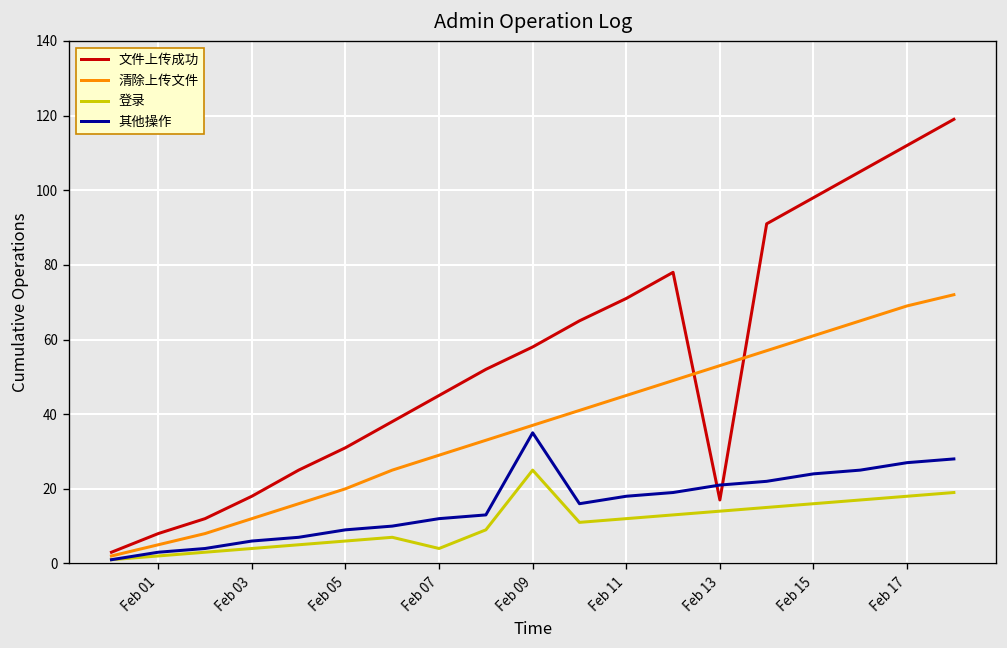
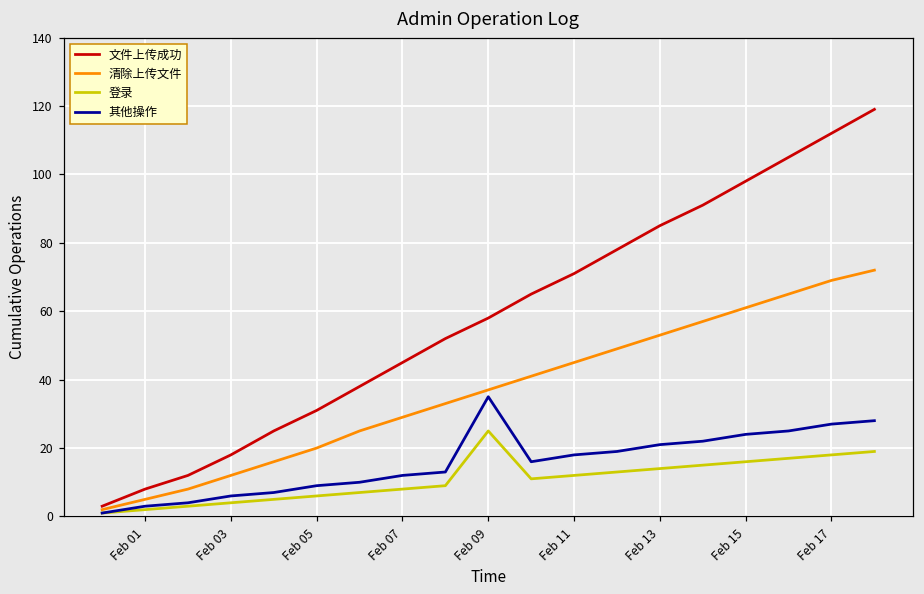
  {
    "文件上传成功": {
      "Feb 01": 8,
      "Feb 03": 18,
      "Feb 05": 31,
      "Feb 07": 45,
      "Feb 09": 58,
      "Feb 11": 71,
-     "Feb 13": 17,
+     "Feb 13": 85,
      "Feb 15": 98,
      "Feb 17": 112
    },
    "清除上传文件": {
      "Feb 01": 5,
      "Feb 03": 12,
      "Feb 05": 20,
      "Feb 07": 29,
      "Feb 09": 37,
      "Feb 11": 45,
      "Feb 13": 53,
      "Feb 15": 61,
      "Feb 17": 69
    },
    "登录": {
      "Feb 01": 2,
      "Feb 03": 4,
      "Feb 05": 6,
-     "Feb 07": 4,
+     "Feb 07": 8,
      "Feb 09": 25,
      "Feb 11": 12,
      "Feb 13": 14,
      "Feb 15": 16,
      "Feb 17": 18
    },
    "其他操作": {
      "Feb 01": 3,
      "Feb 03": 6,
      "Feb 05": 9,
      "Feb 07": 12,
      "Feb 09": 35,
      "Feb 11": 18,
      "Feb 13": 21,
      "Feb 15": 24,
      "Feb 17": 27
    }
  }
